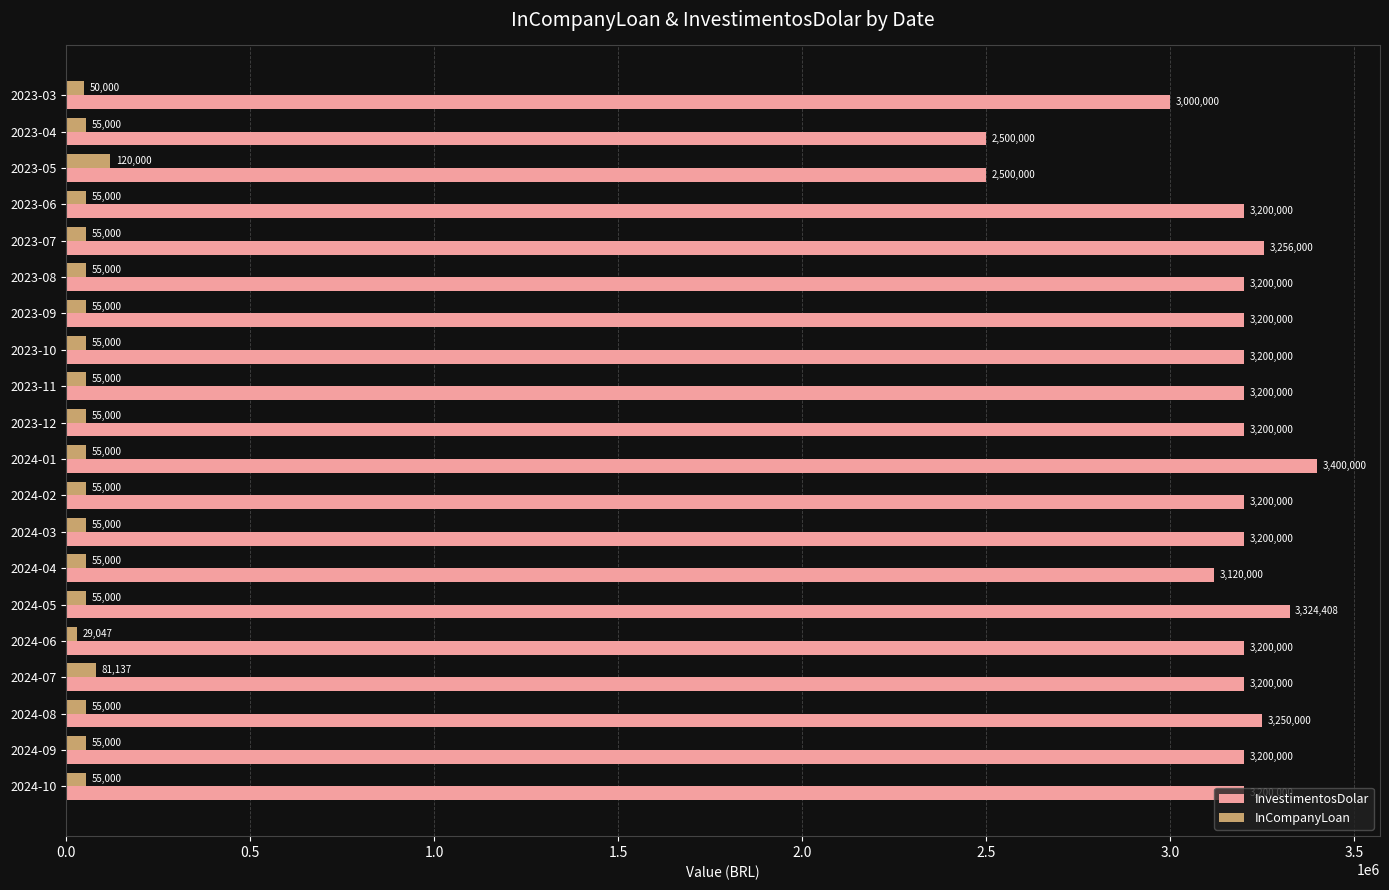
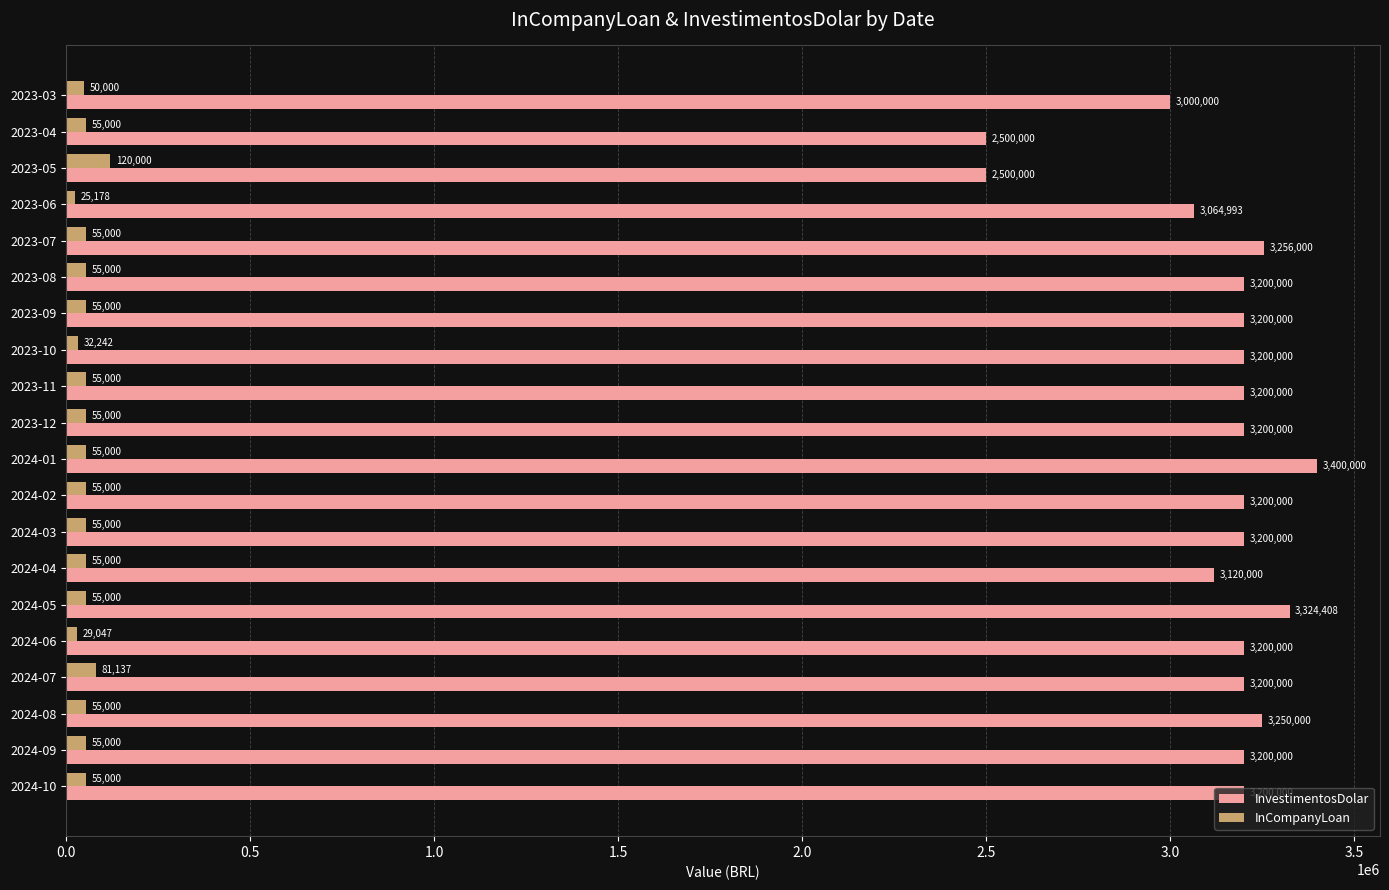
  {
    "InvestimentosDolar": {
      "2023-03": "3,000,000",
      "2023-04": "2,500,000",
      "2023-05": "2,500,000",
-     "2023-06": "3,200,000",
+     "2023-06": "3,064,993",
      "2023-07": "3,256,000",
      "2023-08": "3,200,000",
      "2023-09": "3,200,000",
      "2023-10": "3,200,000",
      "2023-11": "3,200,000",
      "2023-12": "3,200,000",
      "2024-01": "3,400,000",
      "2024-02": "3,200,000",
      "2024-03": "3,200,000",
      "2024-04": "3,120,000",
      "2024-05": "3,324,408",
      "2024-06": "3,200,000",
      "2024-07": "3,200,000",
      "2024-08": "3,250,000",
      "2024-09": "3,200,000"
    },
    "InCompanyLoan": {
      "2023-03": "50,000",
      "2023-04": "55,000",
      "2023-05": "120,000",
-     "2023-06": "55,000",
+     "2023-06": "25,178",
      "2023-07": "55,000",
      "2023-08": "55,000",
      "2023-09": "55,000",
-     "2023-10": "55,000",
+     "2023-10": "32,242",
      "2023-11": "55,000",
      "2023-12": "55,000",
      "2024-01": "55,000",
      "2024-02": "55,000",
      "2024-03": "55,000",
      "2024-04": "55,000",
      "2024-05": "55,000",
      "2024-06": "29,047",
      "2024-07": "81,137",
      "2024-08": "55,000",
      "2024-09": "55,000",
      "2024-10": "55,000"
    }
  }
